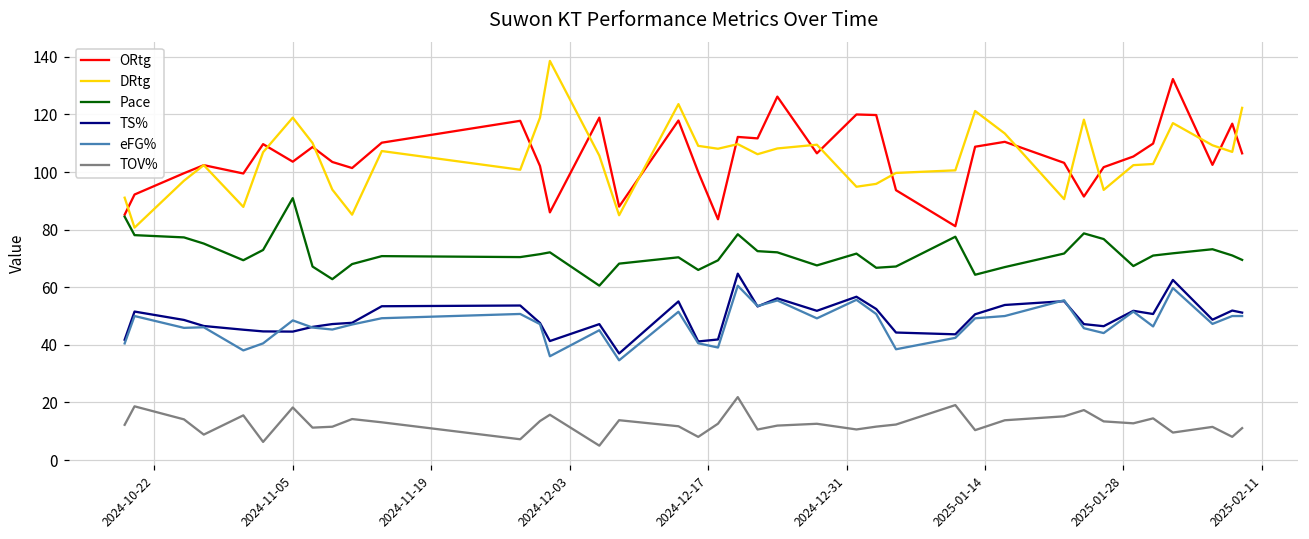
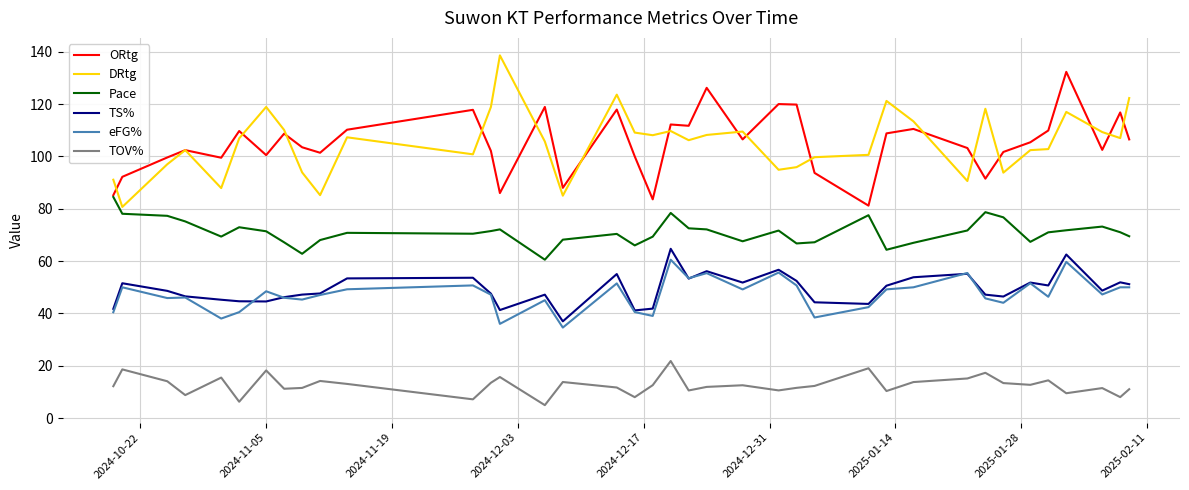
  {
    "ORtg": {
-     "2024-11-05": 104
+     "2024-11-05": 101
    },
    "DRtg": {
      "2024-11-05": 119
    },
    "Pace": {
-     "2024-11-05": 91
+     "2024-11-05": 71
    },
    "TS%": {
      "2024-11-05": 45
    },
    "eFG%": {
      "2024-11-05": 48
    },
    "TOV%": {
      "2024-11-05": 18
    }
  }
